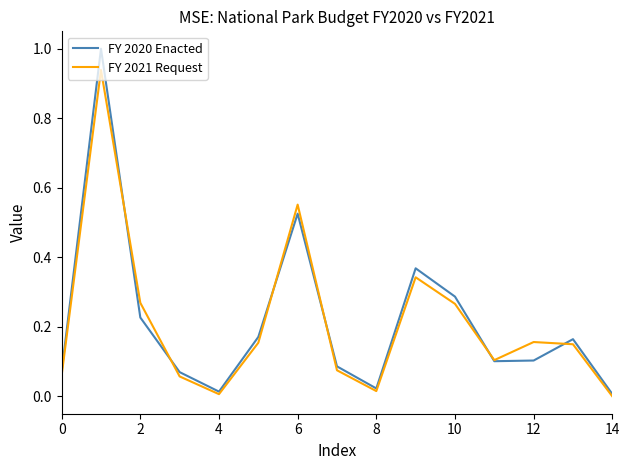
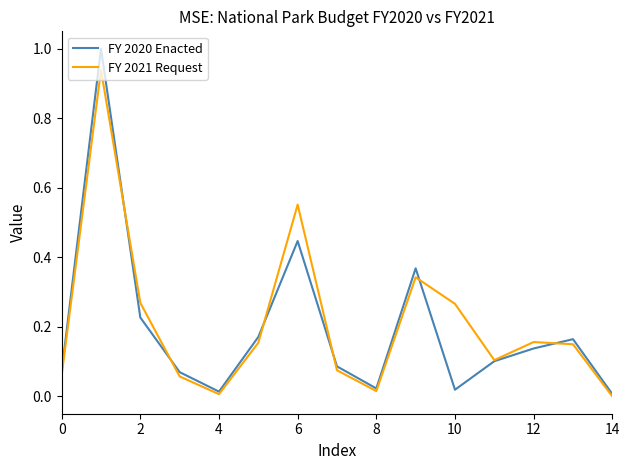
  {
    "FY 2020 Enacted": {
      "0": 0.07,
      "2": 0.23,
      "4": 0.01,
-     "6": 0.53,
+     "6": 0.45,
      "8": 0.02,
-     "10": 0.29,
-     "12": 0.10
+     "10": 0.02,
+     "12": 0.14
    },
    "FY 2021 Request": {
      "0": 0.06,
      "2": 0.27,
      "4": 0.01,
      "6": 0.55,
      "8": 0.02,
      "10": 0.27,
      "12": 0.16
    }
  }
